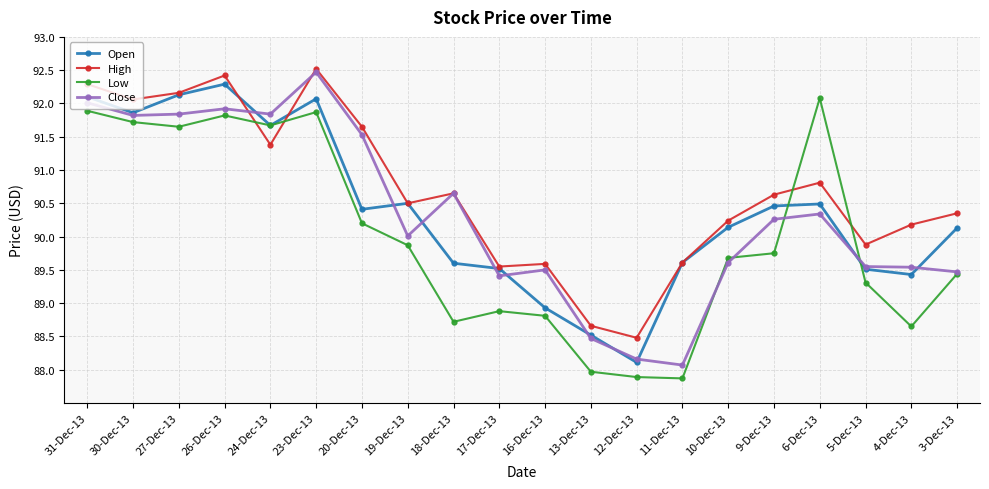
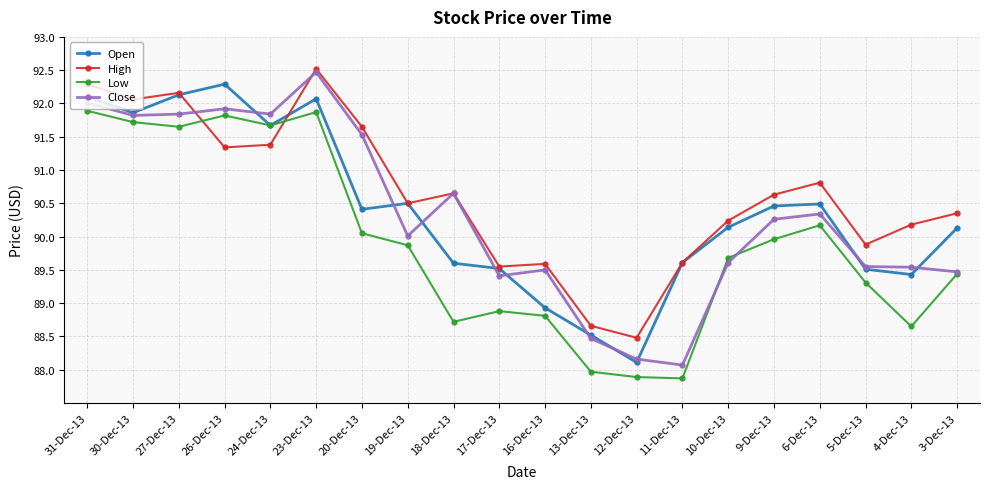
  {
    "Open": {
      "30-Dec-13": 91.9,
      "26-Dec-13": 92.3,
      "23-Dec-13": 92.1,
      "20-Dec-13": 90.4,
      "18-Dec-13": 89.6,
      "16-Dec-13": 88.9,
      "13-Dec-13": 88.5,
      "12-Dec-13": 88.1,
      "10-Dec-13": 90.1,
      "9-Dec-13": 90.5,
      "6-Dec-13": 90.5,
      "5-Dec-13": 89.5,
      "4-Dec-13": 89.4,
      "3-Dec-13": 90.1
    },
    "High": {
-     "26-Dec-13": 92.4,
+     "26-Dec-13": 91.3,
      "24-Dec-13": 91.4,
      "23-Dec-13": 92.5,
      "20-Dec-13": 91.7,
      "16-Dec-13": 89.6,
      "13-Dec-13": 88.7,
      "12-Dec-13": 88.5,
      "10-Dec-13": 90.2,
      "9-Dec-13": 90.6,
      "6-Dec-13": 90.8,
      "5-Dec-13": 89.9,
      "4-Dec-13": 90.2,
      "3-Dec-13": 90.4
    },
    "Low": {
      "31-Dec-13": 91.9,
      "30-Dec-13": 91.7,
      "27-Dec-13": 91.7,
      "26-Dec-13": 91.8,
      "23-Dec-13": 91.9,
-     "20-Dec-13": 90.2,
+     "20-Dec-13": 90.1,
      "19-Dec-13": 89.9,
      "18-Dec-13": 88.7,
      "17-Dec-13": 88.9,
      "16-Dec-13": 88.8,
      "13-Dec-13": 88.0,
      "12-Dec-13": 87.9,
      "11-Dec-13": 87.9,
      "10-Dec-13": 89.7,
-     "9-Dec-13": 89.8,
-     "6-Dec-13": 92.1,
+     "9-Dec-13": 90.0,
+     "6-Dec-13": 90.2,
      "5-Dec-13": 89.3,
      "4-Dec-13": 88.7
    },
    "Close": {
      "30-Dec-13": 91.8,
      "27-Dec-13": 91.8,
      "26-Dec-13": 91.9,
      "24-Dec-13": 91.8,
      "23-Dec-13": 92.5,
      "20-Dec-13": 91.5,
      "19-Dec-13": 90.0,
      "17-Dec-13": 89.4,
      "16-Dec-13": 89.5,
      "13-Dec-13": 88.5,
      "12-Dec-13": 88.2,
      "11-Dec-13": 88.1,
      "10-Dec-13": 89.6,
      "9-Dec-13": 90.3,
      "6-Dec-13": 90.3,
      "5-Dec-13": 89.6,
      "4-Dec-13": 89.5
    }
  }
